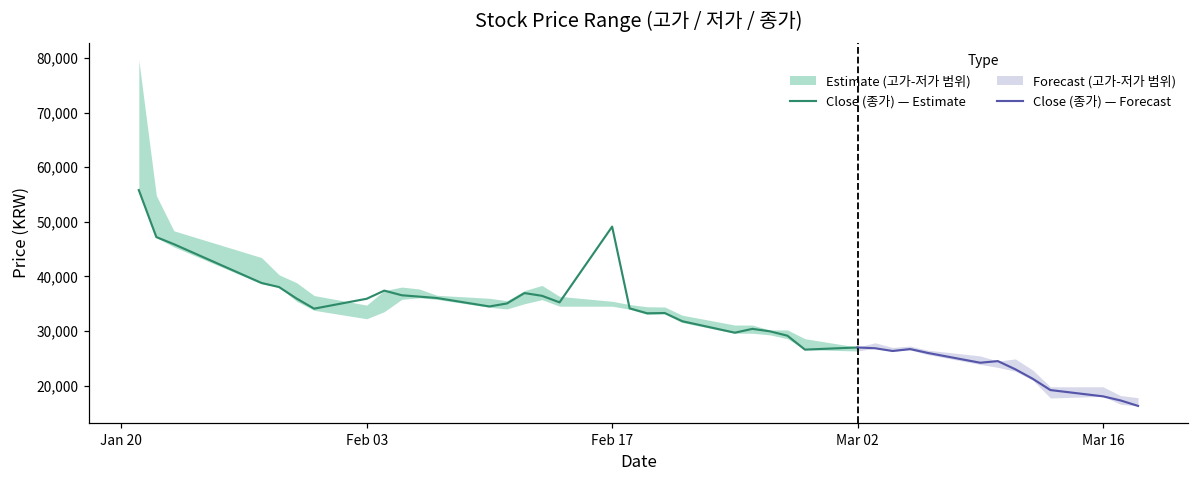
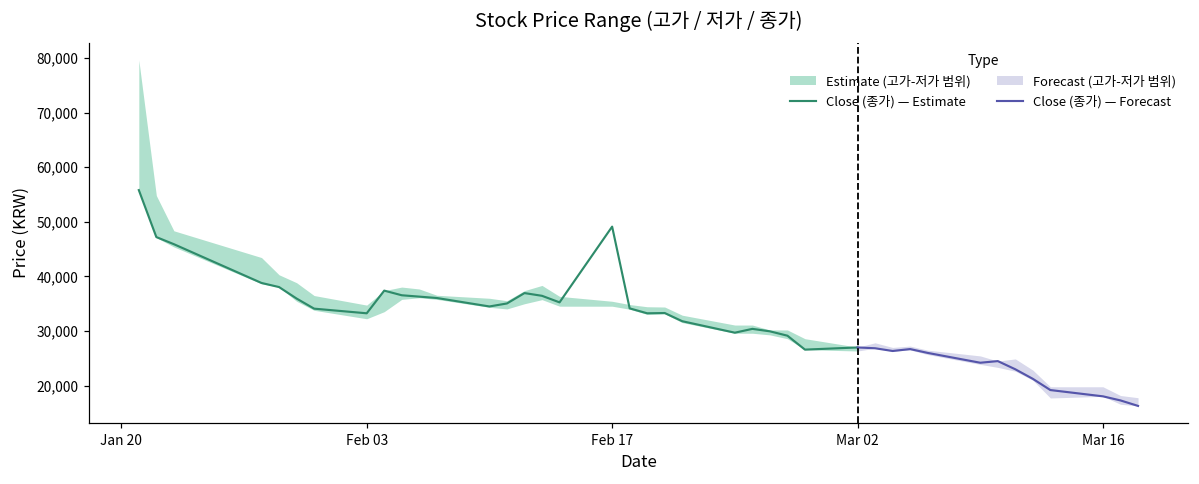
  {
    "Close (종가) — Estimate": {
-     "Feb 03": "36,000",
+     "Feb 03": "33,000",
      "Feb 17": "49,000"
    },
    "Close (종가) — Forecast": {
      "Mar 16": "18,000"
    }
  }
